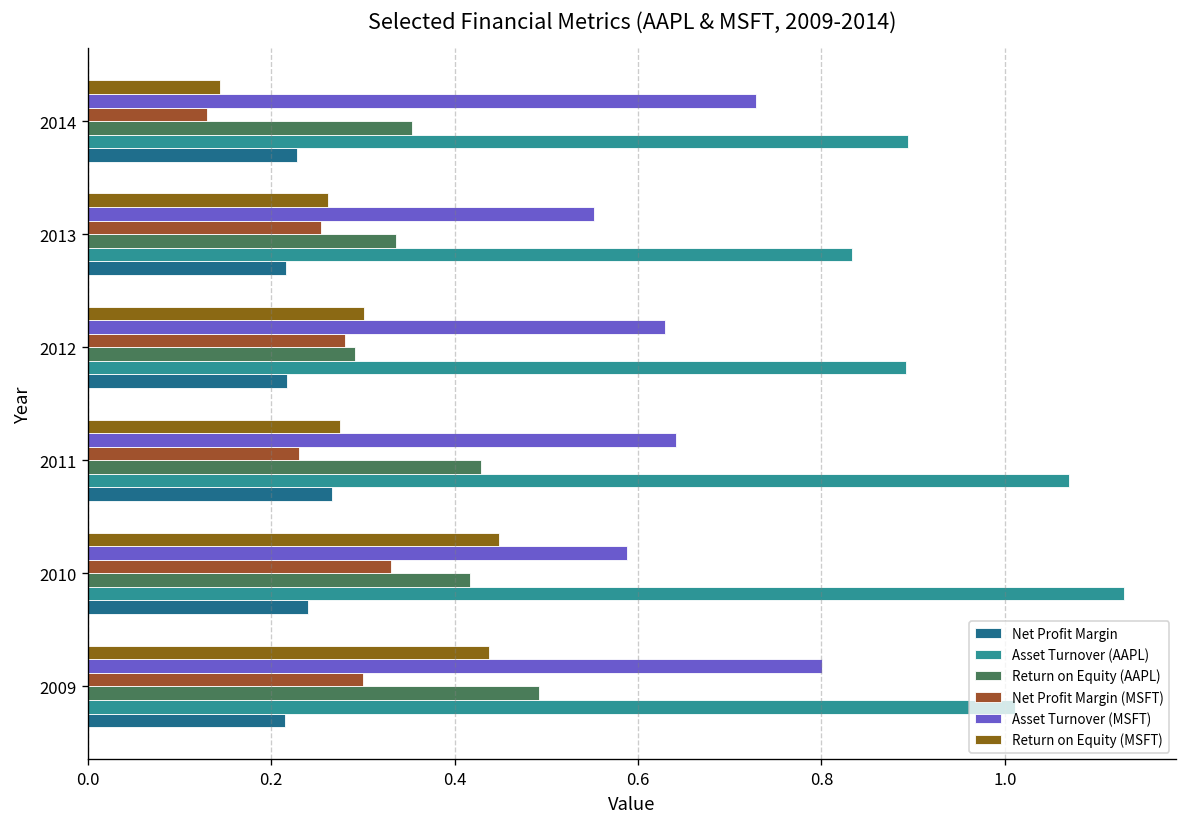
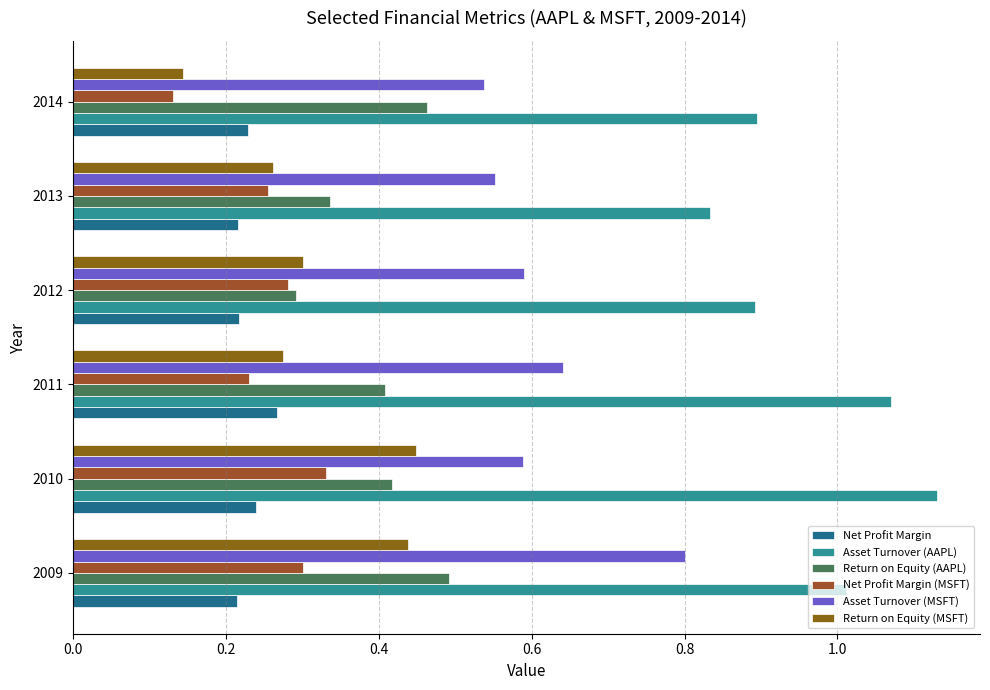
  {
    "Return on Equity (AAPL)": {
-     "2014": 0.35,
+     "2014": 0.46,
      "2013": 0.34,
      "2012": 0.29,
-     "2011": 0.43,
+     "2011": 0.41,
      "2010": 0.42,
      "2009": 0.49
    },
    "Asset Turnover (MSFT)": {
-     "2014": 0.73,
+     "2014": 0.54,
      "2013": 0.55,
-     "2012": 0.63,
+     "2012": 0.59,
      "2011": 0.64,
      "2010": 0.59,
      "2009": 0.80
    }
  }
